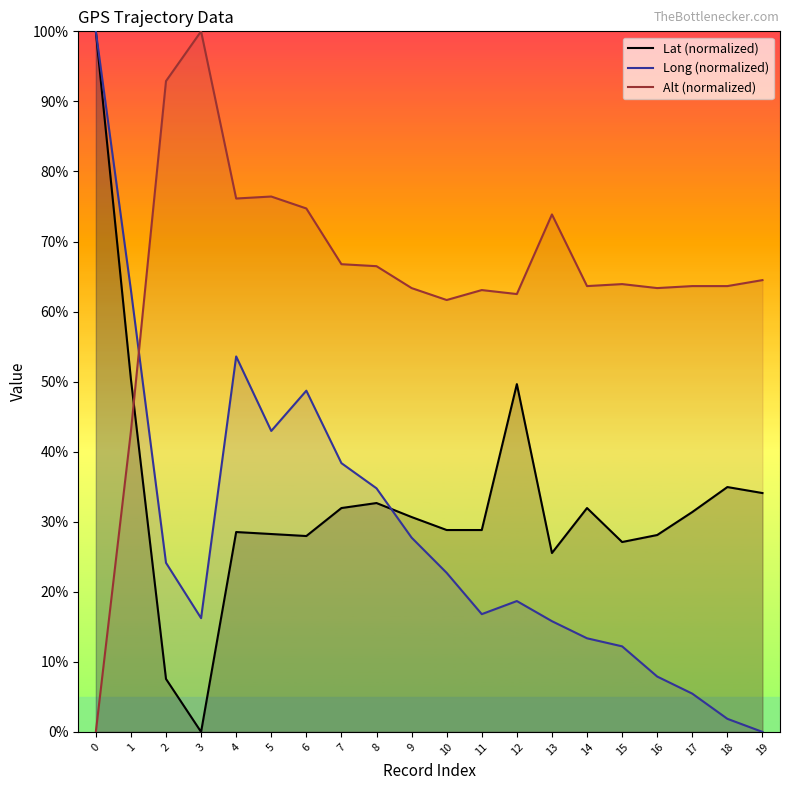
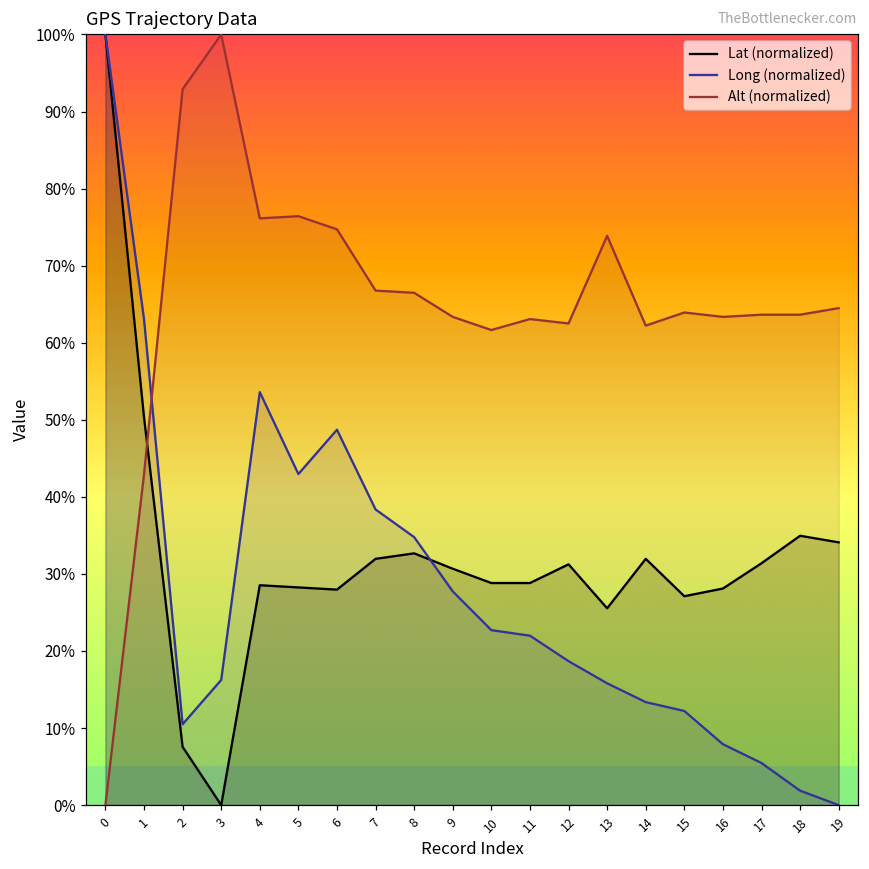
  {
    "Lat (normalized)": {
      "1": "50%",
      "2": "8%",
      "4": "29%",
      "5": "28%",
      "6": "28%",
      "7": "32%",
      "8": "33%",
      "9": "31%",
      "10": "29%",
      "11": "29%",
-     "12": "50%",
+     "12": "31%",
      "13": "26%",
      "14": "32%",
      "15": "27%",
      "16": "28%",
      "17": "31%",
      "18": "35%",
      "19": "34%"
    },
    "Long (normalized)": {
      "1": "63%",
-     "2": "24%",
+     "2": "10%",
      "3": "16%",
      "4": "54%",
      "5": "43%",
      "6": "49%",
      "7": "38%",
      "8": "35%",
      "9": "28%",
      "10": "23%",
-     "11": "17%",
+     "11": "22%",
      "12": "19%",
      "13": "16%",
      "14": "13%",
      "15": "12%",
      "16": "8%",
      "17": "5%"
    },
    "Alt (normalized)": {
      "1": "43%",
      "2": "93%",
      "3": "100%",
      "4": "76%",
      "5": "76%",
      "6": "75%",
      "7": "67%",
      "8": "66%",
      "9": "63%",
      "10": "62%",
      "11": "63%",
      "12": "63%",
      "13": "74%",
-     "14": "64%",
+     "14": "62%",
      "15": "64%",
      "16": "63%",
      "17": "64%",
      "18": "64%",
      "19": "64%"
    }
  }
